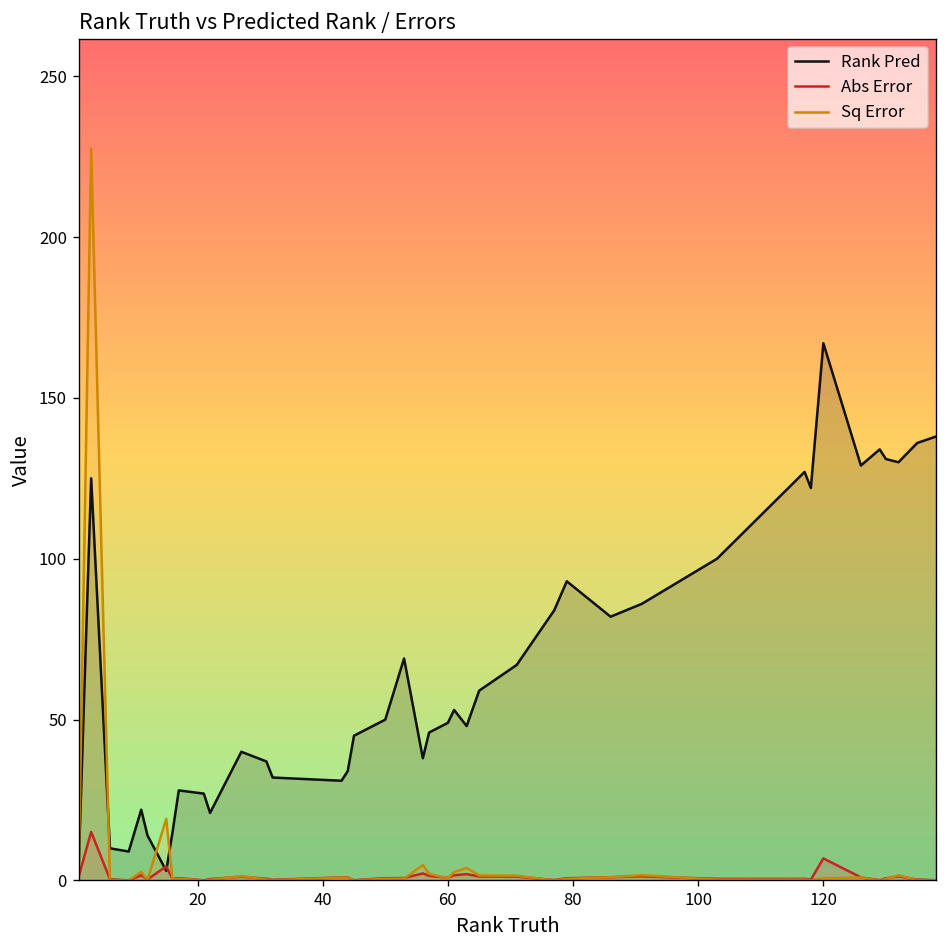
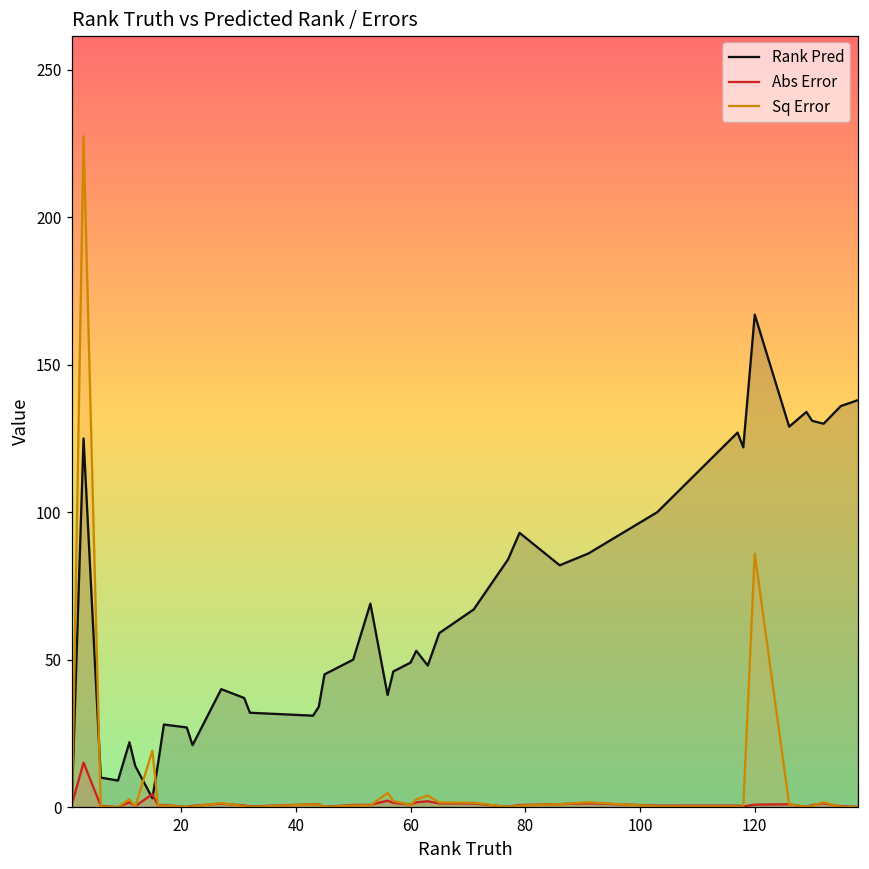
  {
    "Rank Pred": {
      "60": 49,
      "120": 167
    },
    "Abs Error": {
-     "120": 7
+     "120": 1
    },
    "Sq Error": {
-     "120": 1
+     "120": 86
    }
  }
